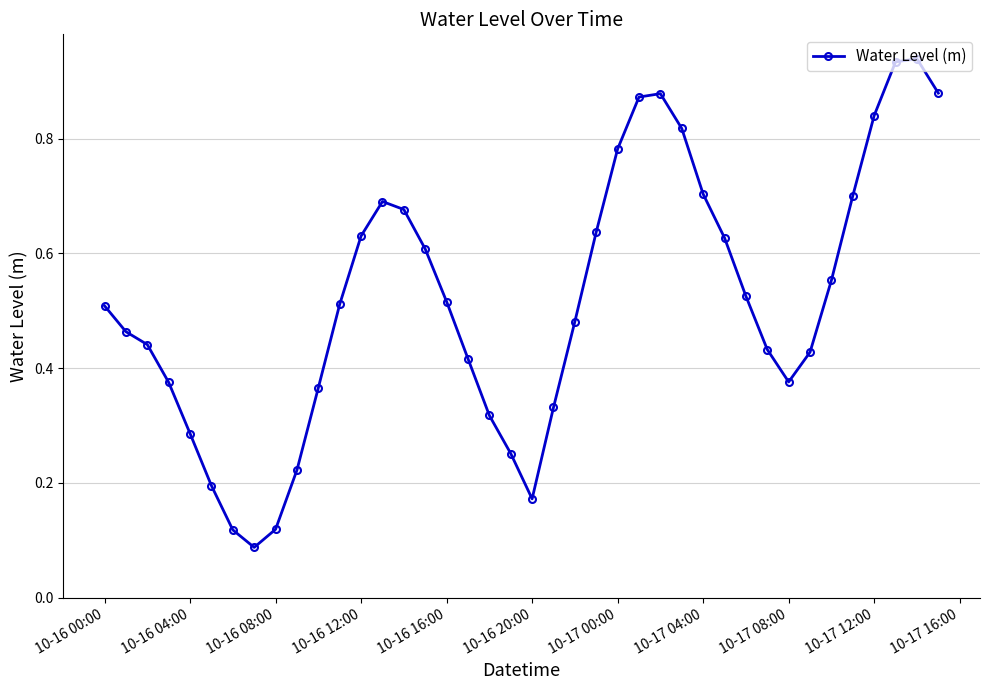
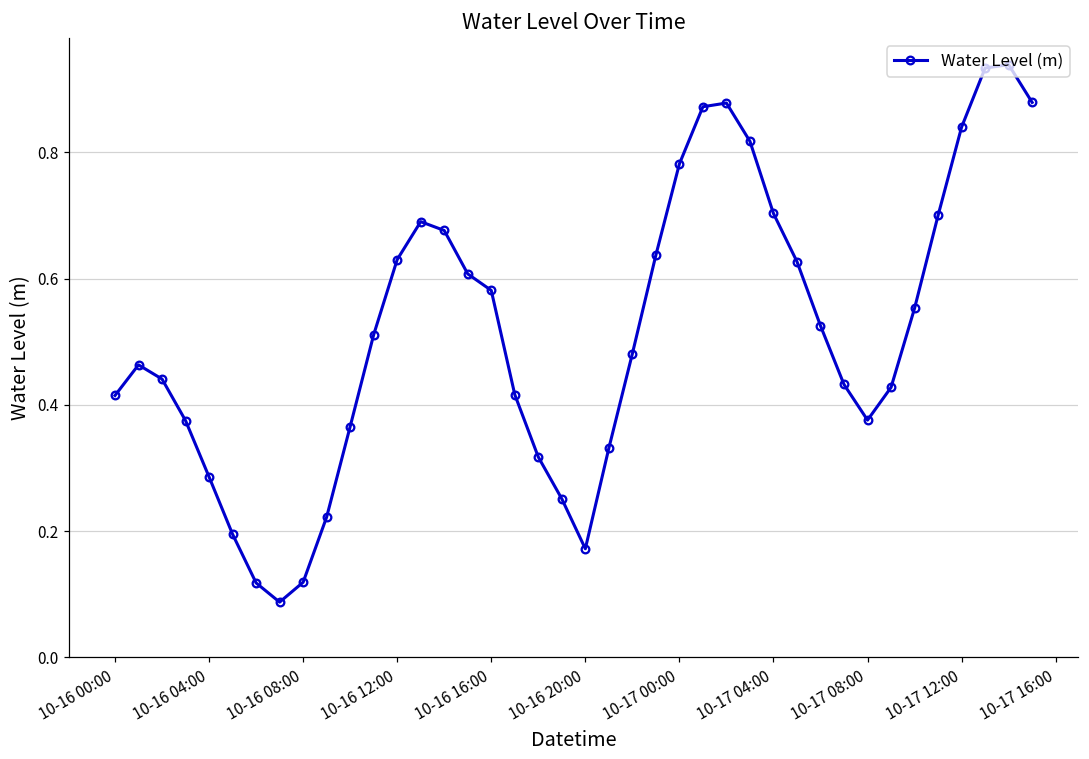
  {
-   "10-16 00:00": 0.51,
+   "10-16 00:00": 0.41,
    "10-16 04:00": 0.29,
    "10-16 08:00": 0.12,
    "10-16 12:00": 0.63,
-   "10-16 16:00": 0.52,
+   "10-16 16:00": 0.58,
    "10-16 20:00": 0.17,
    "10-17 00:00": 0.78,
    "10-17 04:00": 0.70,
    "10-17 08:00": 0.38,
    "10-17 12:00": 0.84
  }
